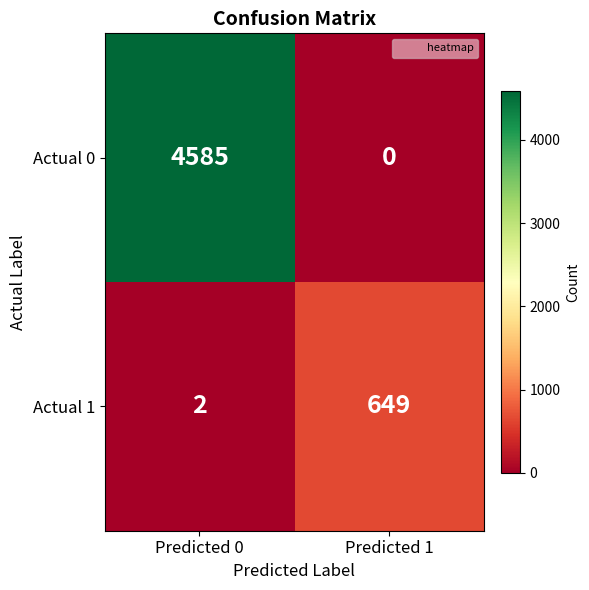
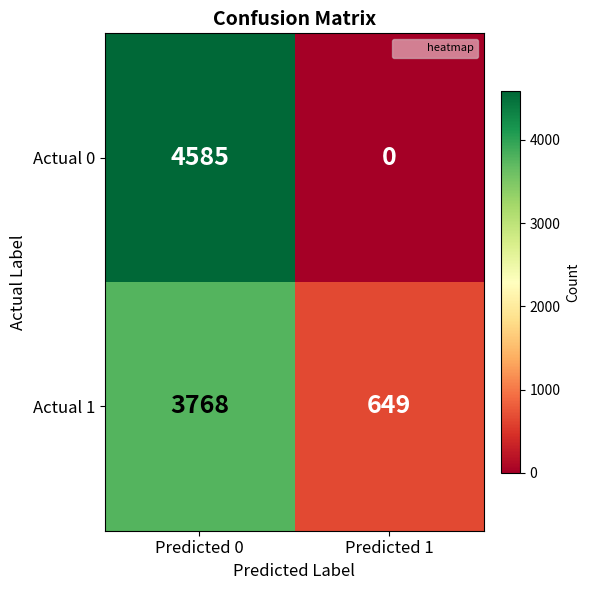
  {
    "Actual 0": {
      "Predicted 0": 4585,
      "Predicted 1": 0
    },
    "Actual 1": {
-     "Predicted 0": 2,
+     "Predicted 0": 3768,
      "Predicted 1": 649
    }
  }
